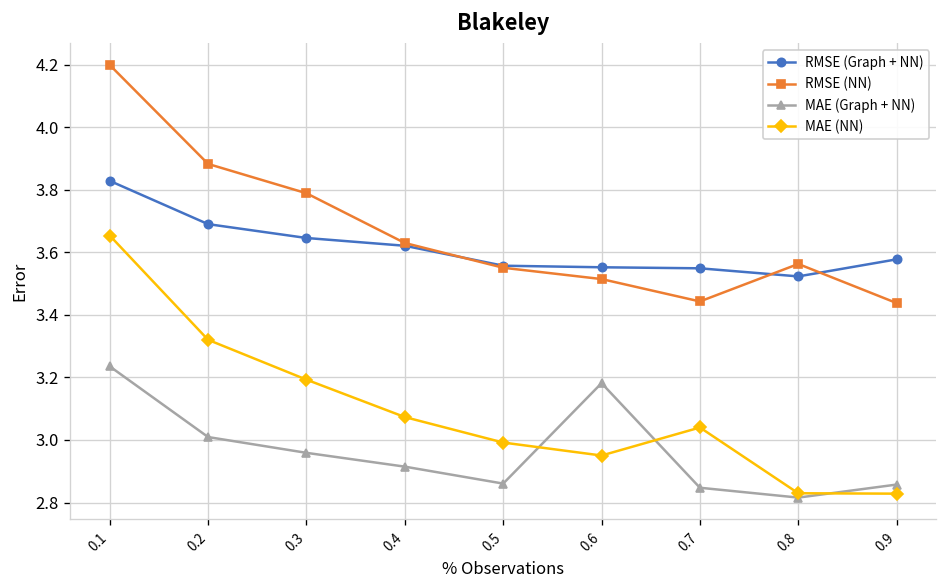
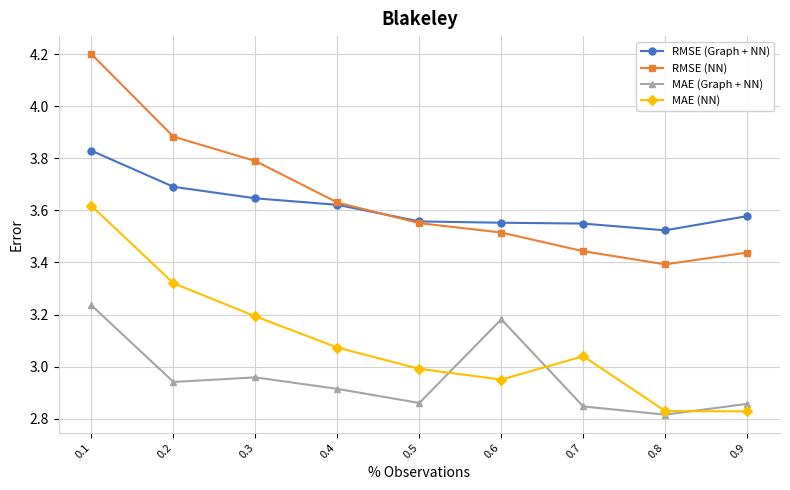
  {
    "RMSE (Graph + NN)": {
      "0.1": 3.83,
      "0.2": 3.69,
      "0.3": 3.65,
      "0.6": 3.55,
      "0.7": 3.55,
      "0.8": 3.52,
      "0.9": 3.58
    },
    "RMSE (NN)": {
      "0.1": 4.20,
      "0.2": 3.88,
      "0.3": 3.79,
      "0.6": 3.51,
      "0.7": 3.44,
-     "0.8": 3.56,
+     "0.8": 3.39,
      "0.9": 3.44
    },
    "MAE (Graph + NN)": {
      "0.1": 3.24,
-     "0.2": 3.01,
+     "0.2": 2.94,
      "0.3": 2.96,
      "0.4": 2.91,
      "0.5": 2.86,
      "0.6": 3.18,
      "0.7": 2.85,
      "0.8": 2.82,
      "0.9": 2.86
    },
    "MAE (NN)": {
-     "0.1": 3.65,
+     "0.1": 3.62,
      "0.2": 3.32,
      "0.3": 3.19,
      "0.4": 3.07,
      "0.5": 2.99,
      "0.6": 2.95,
      "0.7": 3.04,
      "0.8": 2.83,
      "0.9": 2.83
    }
  }
